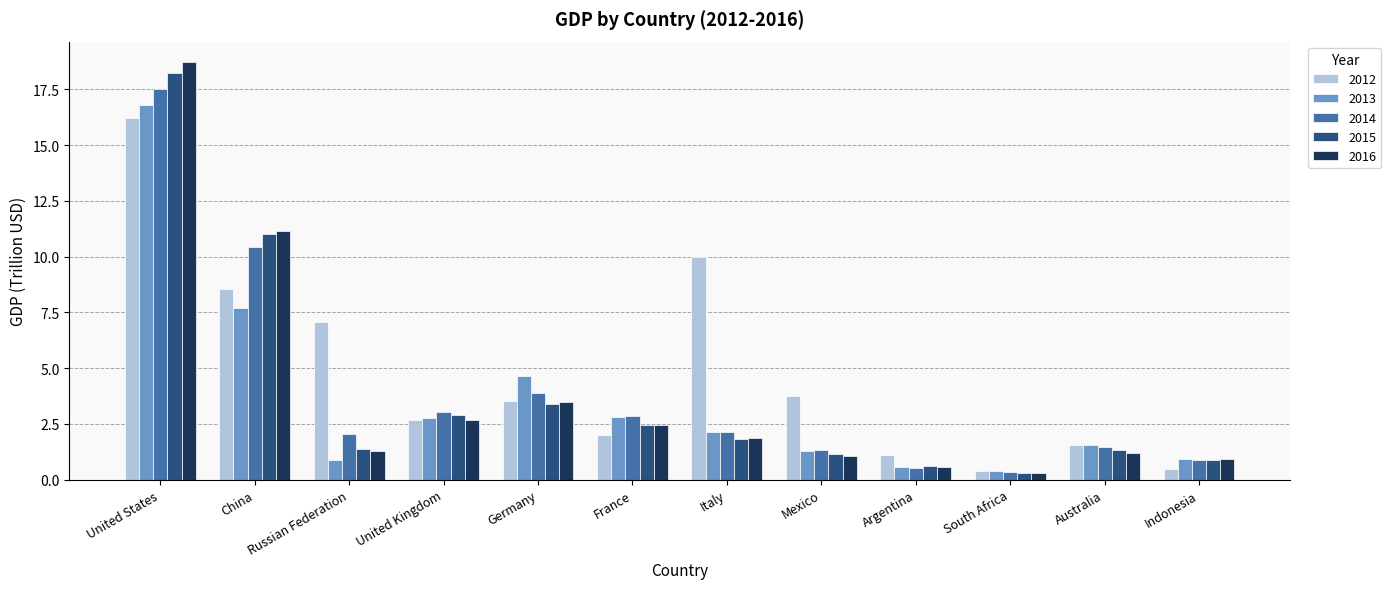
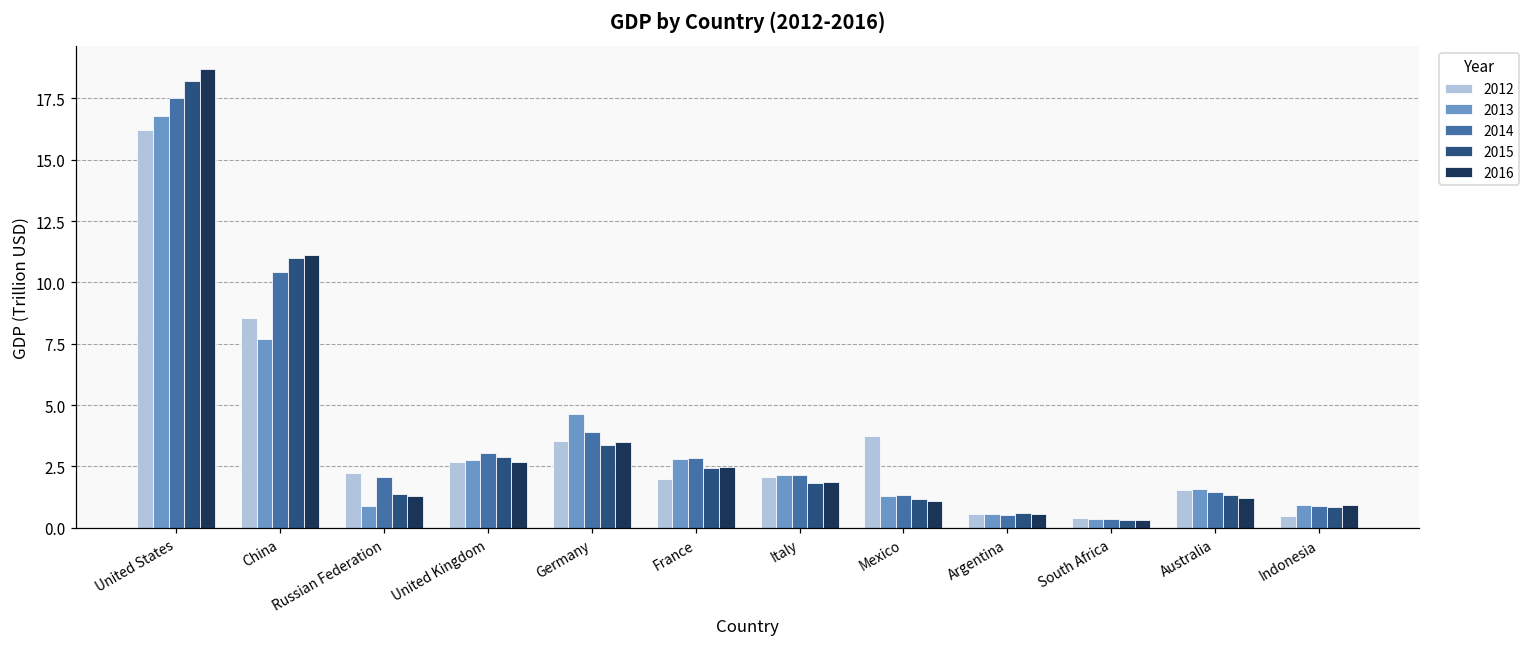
  {
    "2012": {
      "United States": 16.2,
      "China": 8.5,
-     "Russian Federation": 7.1,
+     "Russian Federation": 2.2,
      "United Kingdom": 2.7,
      "Germany": 3.5,
      "France": 2.0,
-     "Italy": 10.0,
+     "Italy": 2.1,
      "Mexico": 3.8,
-     "Argentina": 1.1,
+     "Argentina": 0.5,
      "South Africa": 0.4,
      "Australia": 1.5,
      "Indonesia": 0.5
    },
    "2013": {
      "United States": 16.8,
      "China": 7.7,
      "Russian Federation": 0.9,
      "United Kingdom": 2.8,
      "Germany": 4.6,
      "France": 2.8,
      "Italy": 2.1,
      "Mexico": 1.3,
      "Argentina": 0.6,
      "South Africa": 0.4,
      "Australia": 1.6,
      "Indonesia": 0.9
    }
  }
